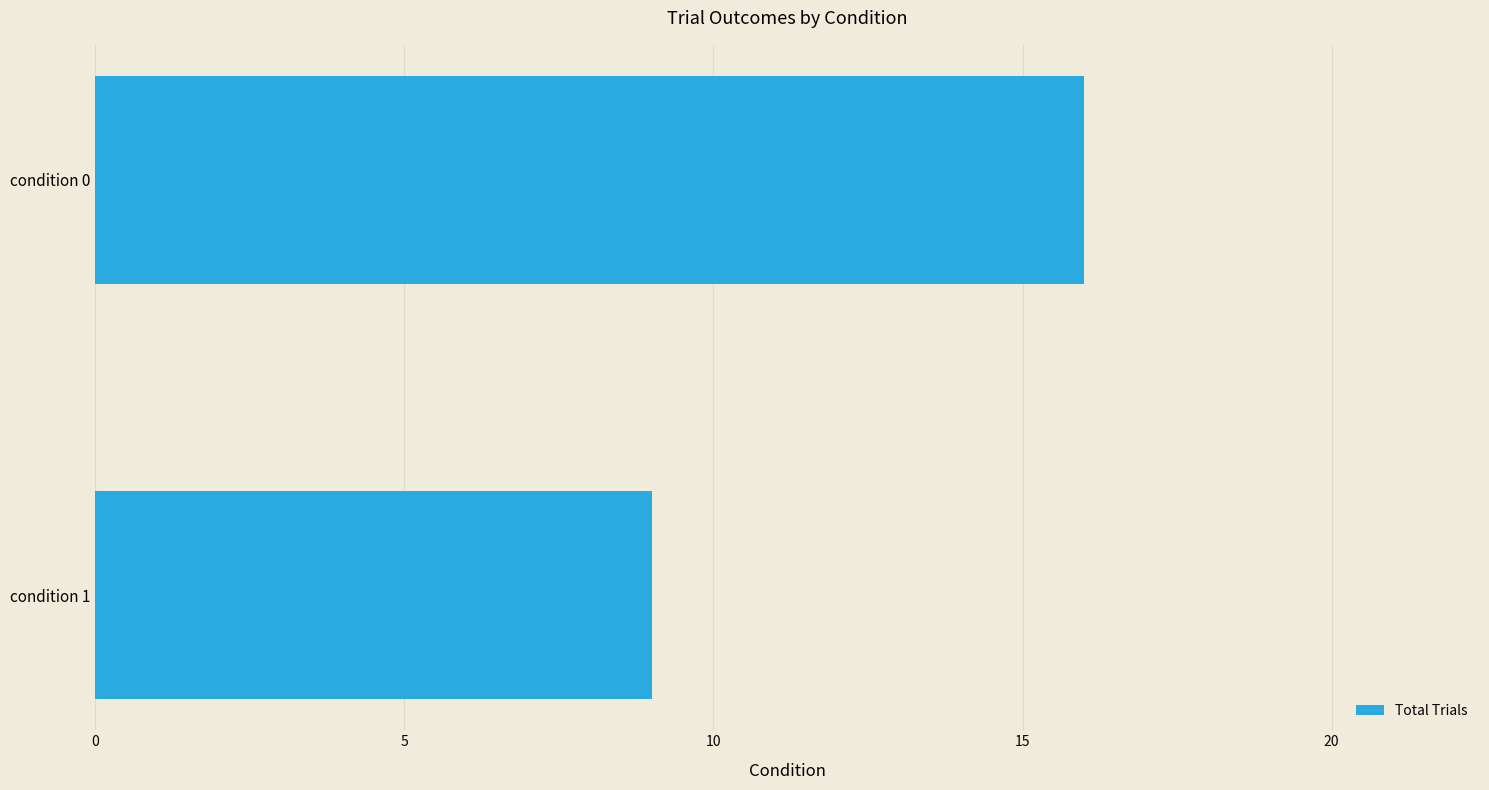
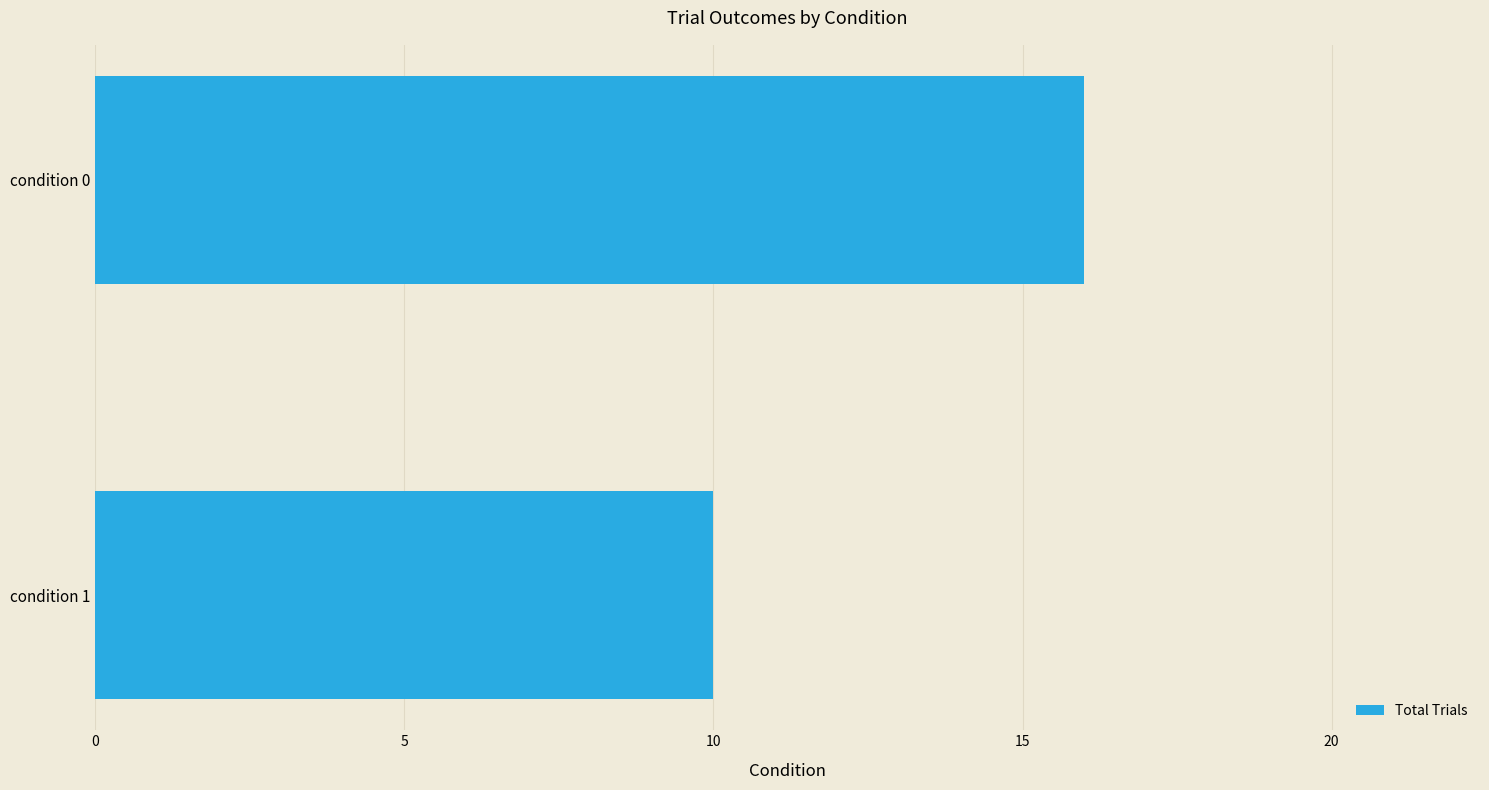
  {
    "condition 0": 16,
-   "condition 1": 9
+   "condition 1": 10
  }
